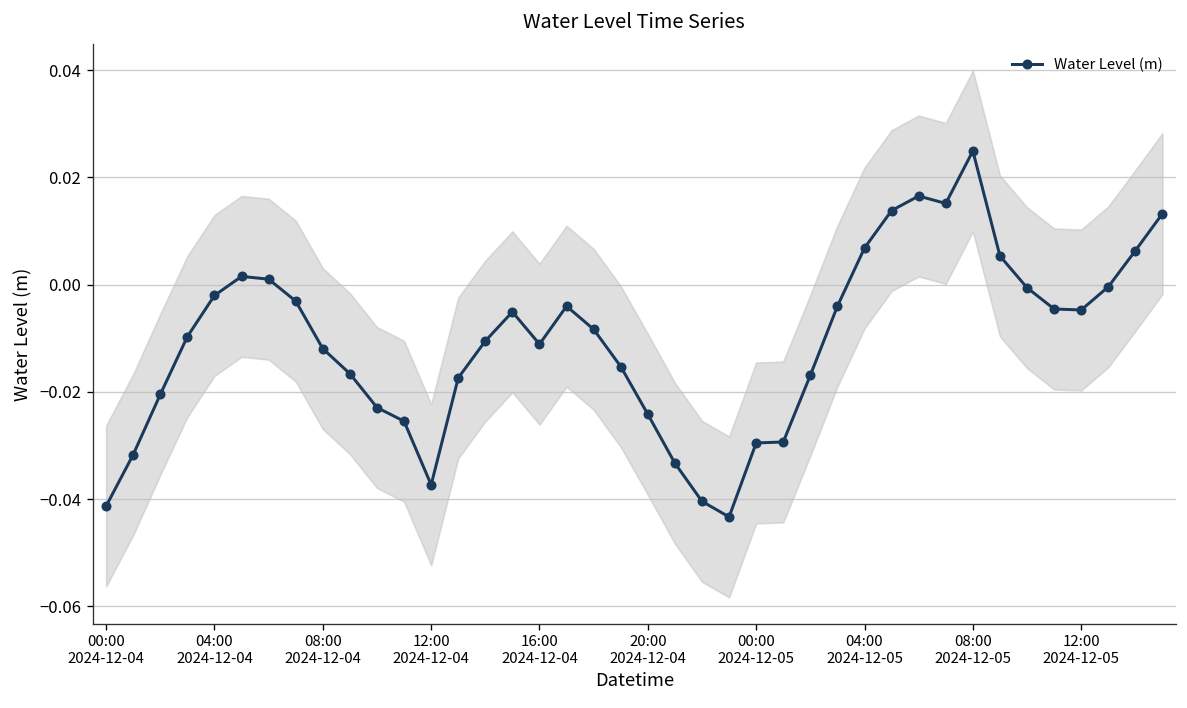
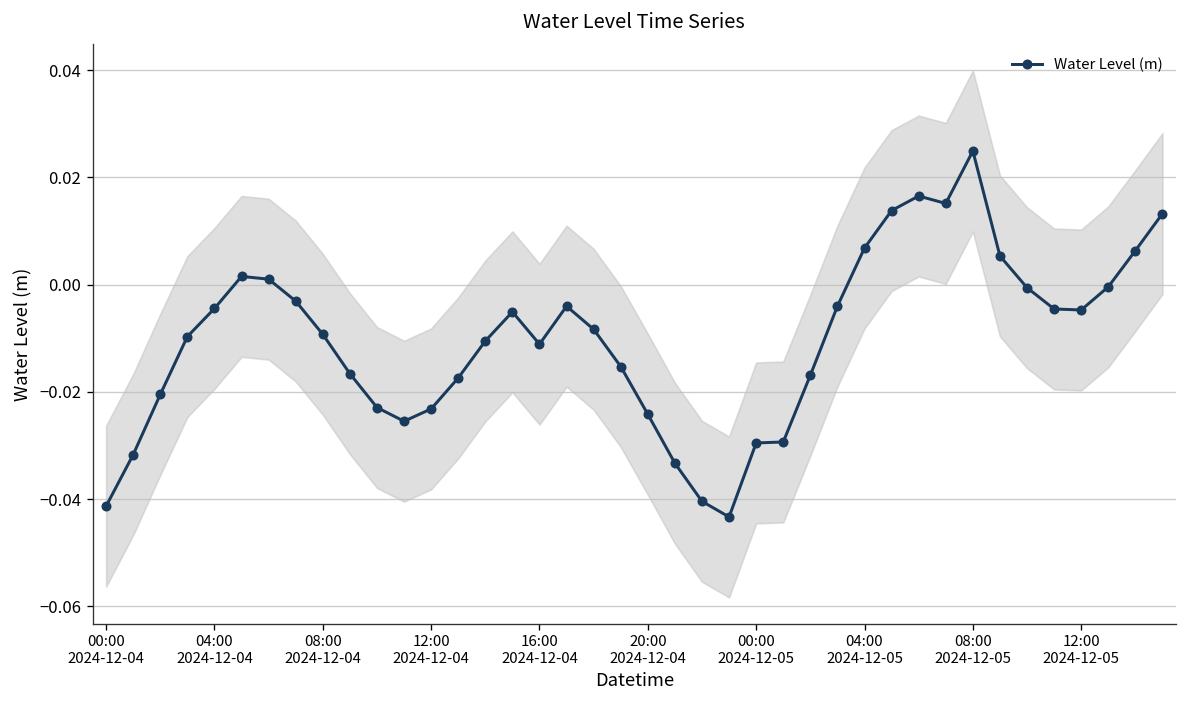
  {
    "Water Level (m)": {
      "00:00 2024-12-04": -0.041,
-     "04:00 2024-12-04": -0.002,
-     "08:00 2024-12-04": -0.012,
-     "12:00 2024-12-04": -0.037,
+     "04:00 2024-12-04": -0.004,
+     "08:00 2024-12-04": -0.009,
+     "12:00 2024-12-04": -0.023,
      "16:00 2024-12-04": -0.011,
      "20:00 2024-12-04": -0.024,
      "00:00 2024-12-05": -0.030,
      "04:00 2024-12-05": 0.007,
      "08:00 2024-12-05": 0.025,
      "12:00 2024-12-05": -0.005
    }
  }
